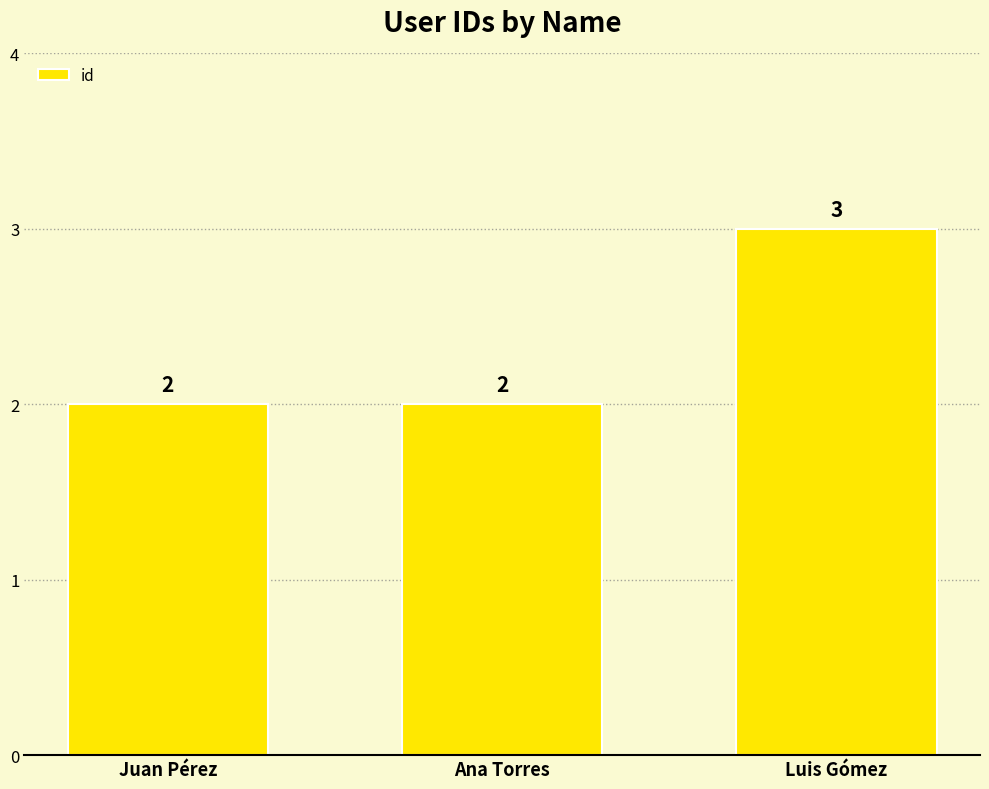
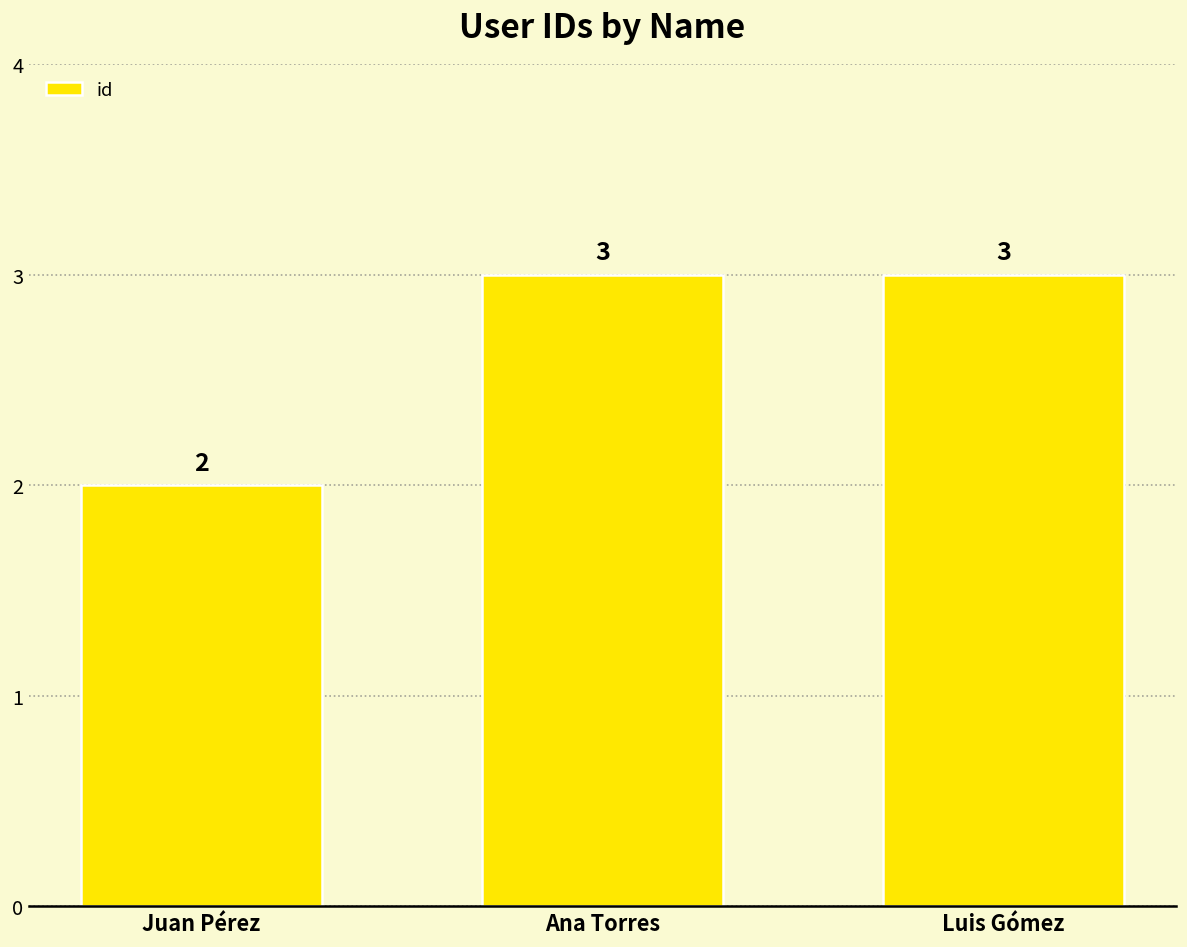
  {
    "Juan Pérez": 2,
-   "Ana Torres": 2,
+   "Ana Torres": 3,
    "Luis Gómez": 3
  }
